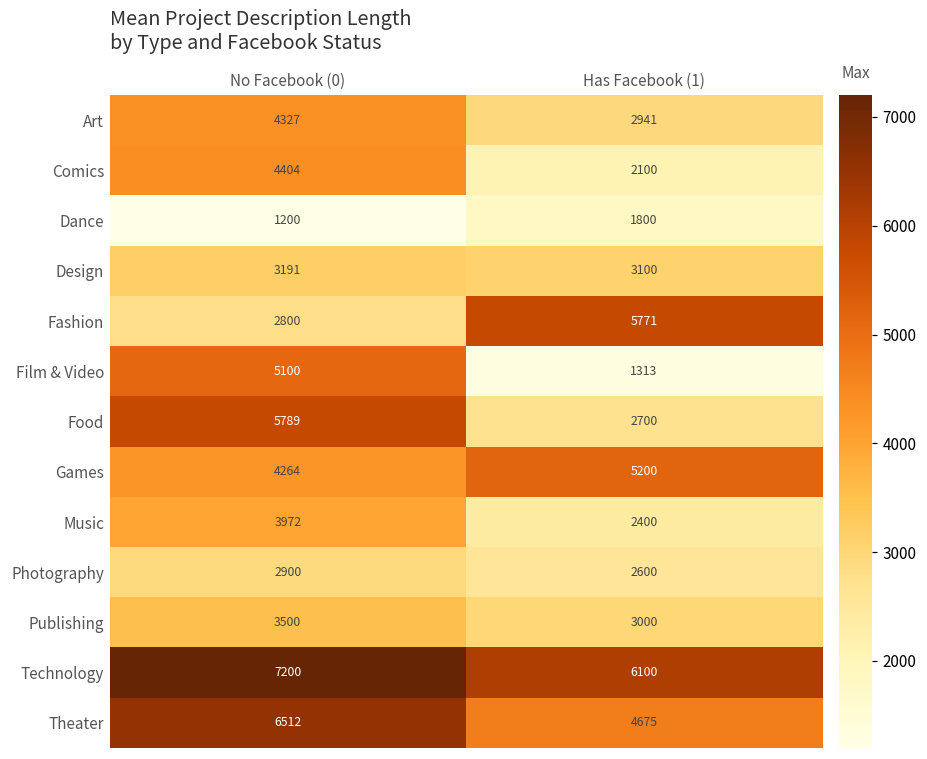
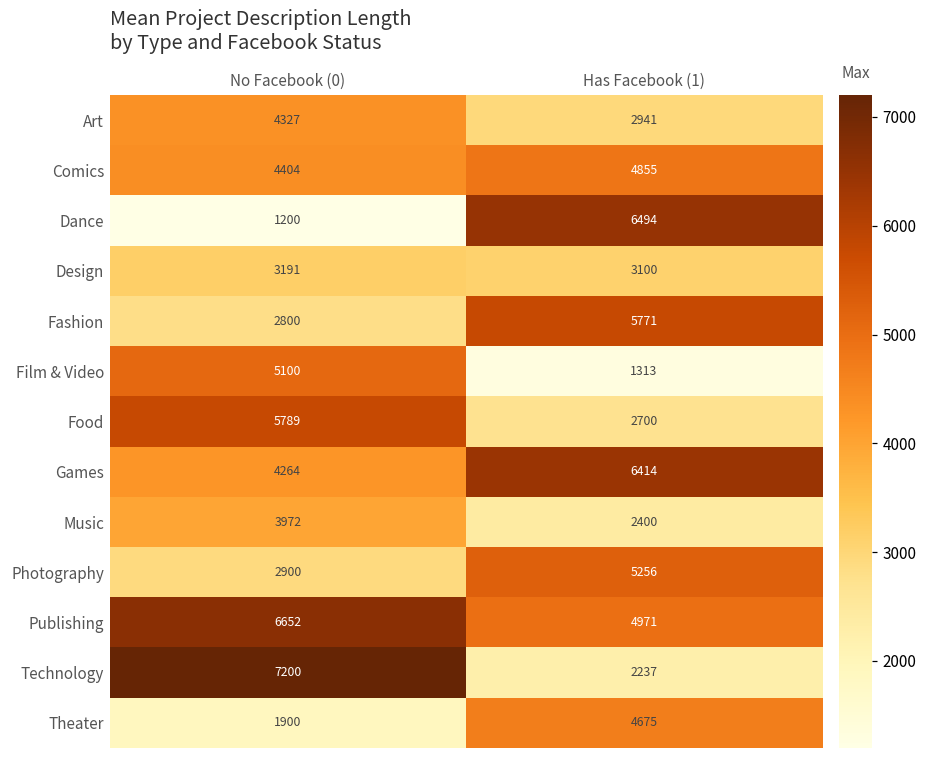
  {
    "Art": {
      "No Facebook (0)": 4327,
      "Has Facebook (1)": 2941
    },
    "Comics": {
      "No Facebook (0)": 4404,
-     "Has Facebook (1)": 2100
+     "Has Facebook (1)": 4855
    },
    "Dance": {
      "No Facebook (0)": 1200,
-     "Has Facebook (1)": 1800
+     "Has Facebook (1)": 6494
    },
    "Design": {
      "No Facebook (0)": 3191,
      "Has Facebook (1)": 3100
    },
    "Fashion": {
      "No Facebook (0)": 2800,
      "Has Facebook (1)": 5771
    },
    "Film & Video": {
      "No Facebook (0)": 5100,
      "Has Facebook (1)": 1313
    },
    "Food": {
      "No Facebook (0)": 5789,
      "Has Facebook (1)": 2700
    },
    "Games": {
      "No Facebook (0)": 4264,
-     "Has Facebook (1)": 5200
+     "Has Facebook (1)": 6414
    },
    "Music": {
      "No Facebook (0)": 3972,
      "Has Facebook (1)": 2400
    },
    "Photography": {
      "No Facebook (0)": 2900,
-     "Has Facebook (1)": 2600
+     "Has Facebook (1)": 5256
    },
    "Publishing": {
-     "No Facebook (0)": 3500,
-     "Has Facebook (1)": 3000
+     "No Facebook (0)": 6652,
+     "Has Facebook (1)": 4971
    },
    "Technology": {
      "No Facebook (0)": 7200,
-     "Has Facebook (1)": 6100
+     "Has Facebook (1)": 2237
    },
    "Theater": {
-     "No Facebook (0)": 6512,
+     "No Facebook (0)": 1900,
      "Has Facebook (1)": 4675
    }
  }
